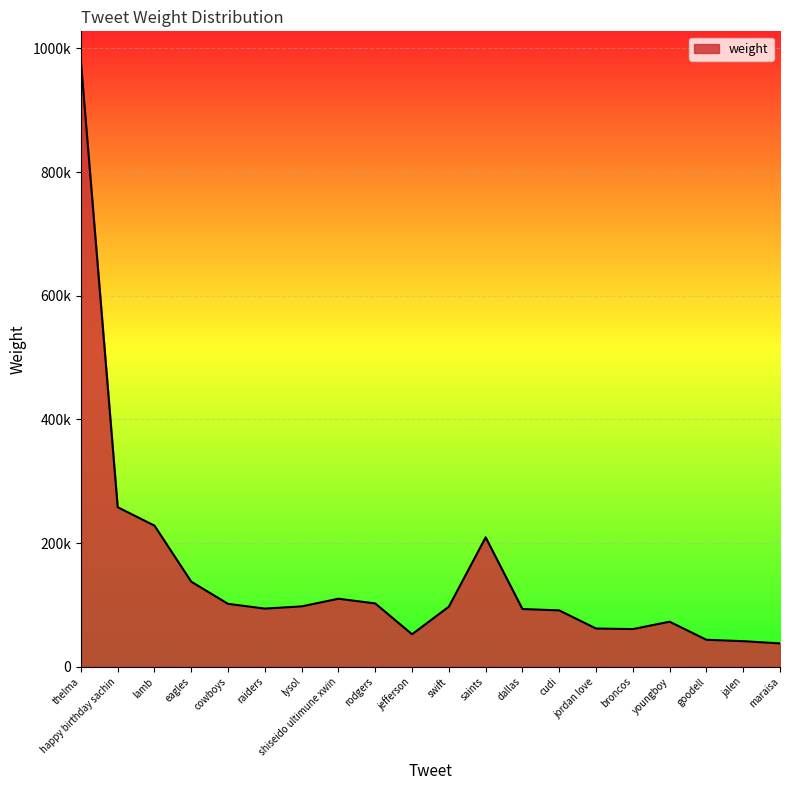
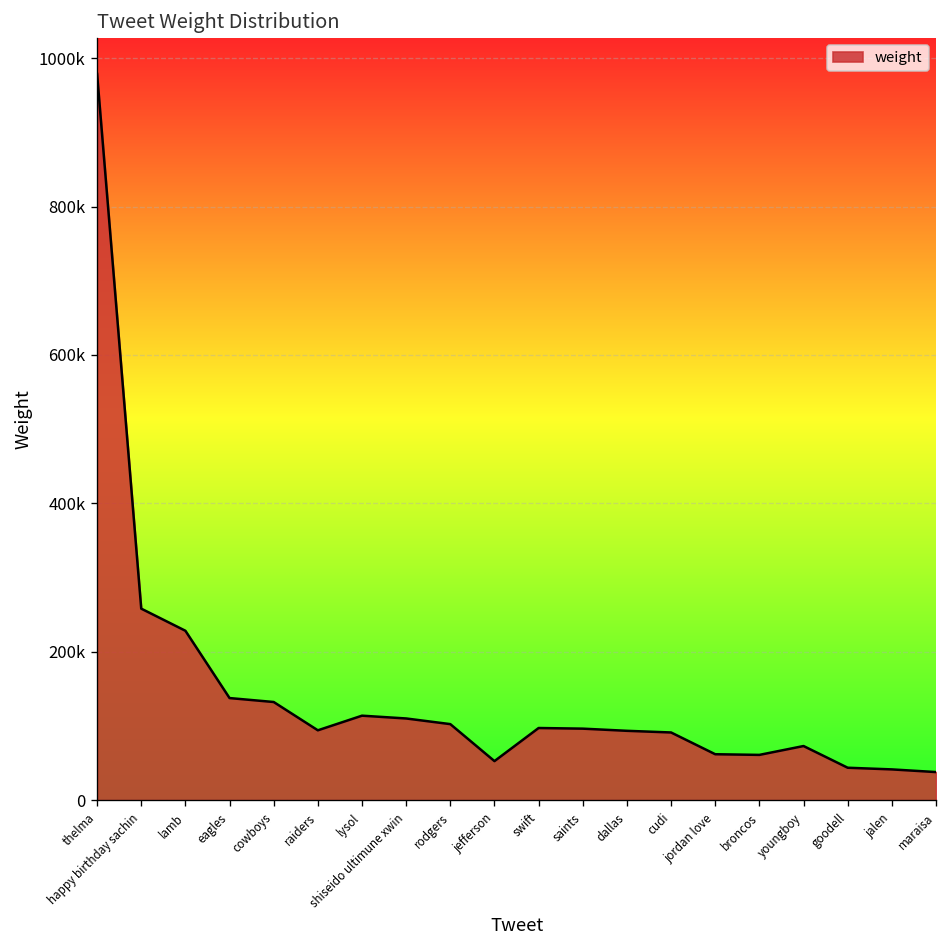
  {
    "thelma": 980000,
    "happy birthday sachin": 260000,
    "lamb": 230000,
    "eagles": 140000,
-   "cowboys": 100000,
+   "cowboys": 130000,
    "raiders": 90000,
-   "lysol": 100000,
+   "lysol": 110000,
    "shiseido ultimune xwin": 110000,
    "rodgers": 100000,
    "jefferson": 50000,
    "swift": 100000,
-   "saints": 210000,
+   "saints": 100000,
    "dallas": 90000,
    "cudi": 90000,
    "jordan love": 60000,
    "broncos": 60000,
    "youngboy": 70000,
    "goodell": 40000,
    "jalen": 40000,
    "maraisa": 40000
  }
